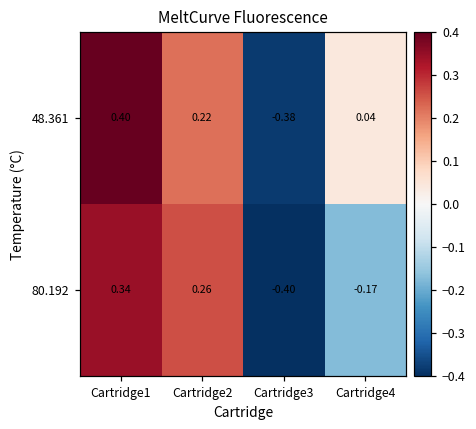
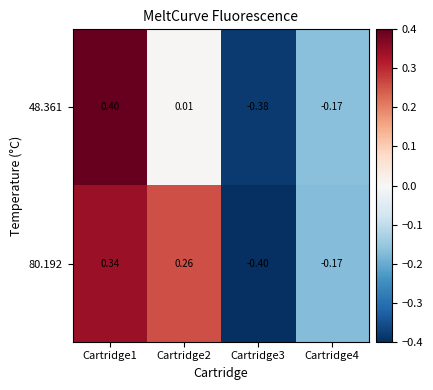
  {
    "48.361": {
      "Cartridge1": 0.40,
-     "Cartridge2": 0.22,
+     "Cartridge2": 0.01,
      "Cartridge3": -0.38,
-     "Cartridge4": 0.04
+     "Cartridge4": -0.17
    },
    "80.192": {
      "Cartridge1": 0.34,
      "Cartridge2": 0.26,
      "Cartridge3": -0.40,
      "Cartridge4": -0.17
    }
  }
